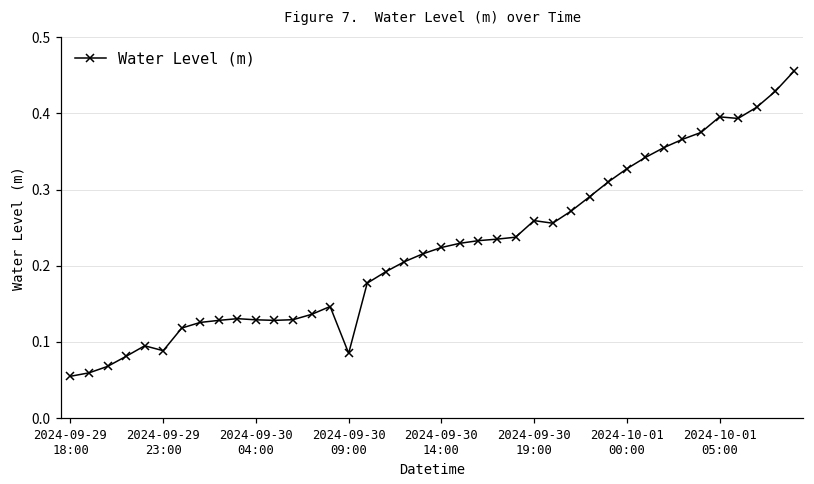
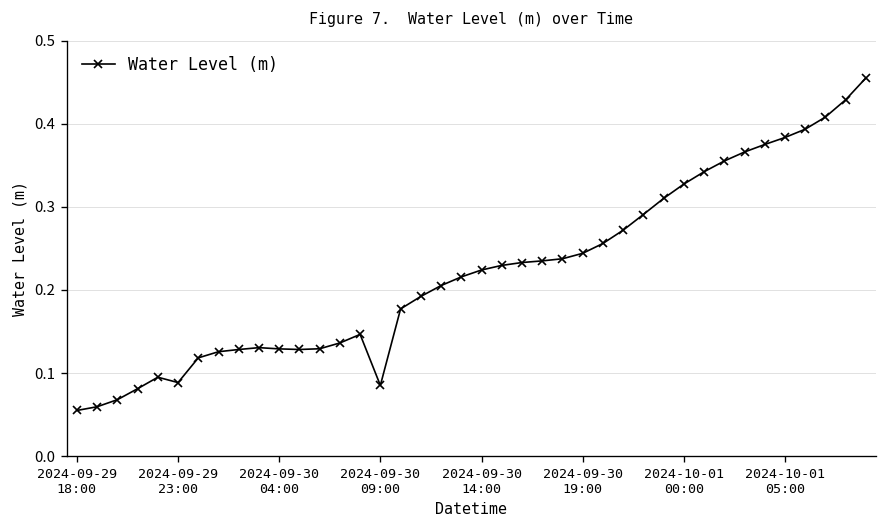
  {
    "2024-09-29 18:00": 0.05,
    "2024-09-29 23:00": 0.09,
    "2024-09-30 04:00": 0.13,
    "2024-09-30 09:00": 0.09,
    "2024-09-30 14:00": 0.22,
-   "2024-09-30 19:00": 0.26,
+   "2024-09-30 19:00": 0.24,
    "2024-10-01 00:00": 0.33,
-   "2024-10-01 05:00": 0.40
+   "2024-10-01 05:00": 0.38
  }
